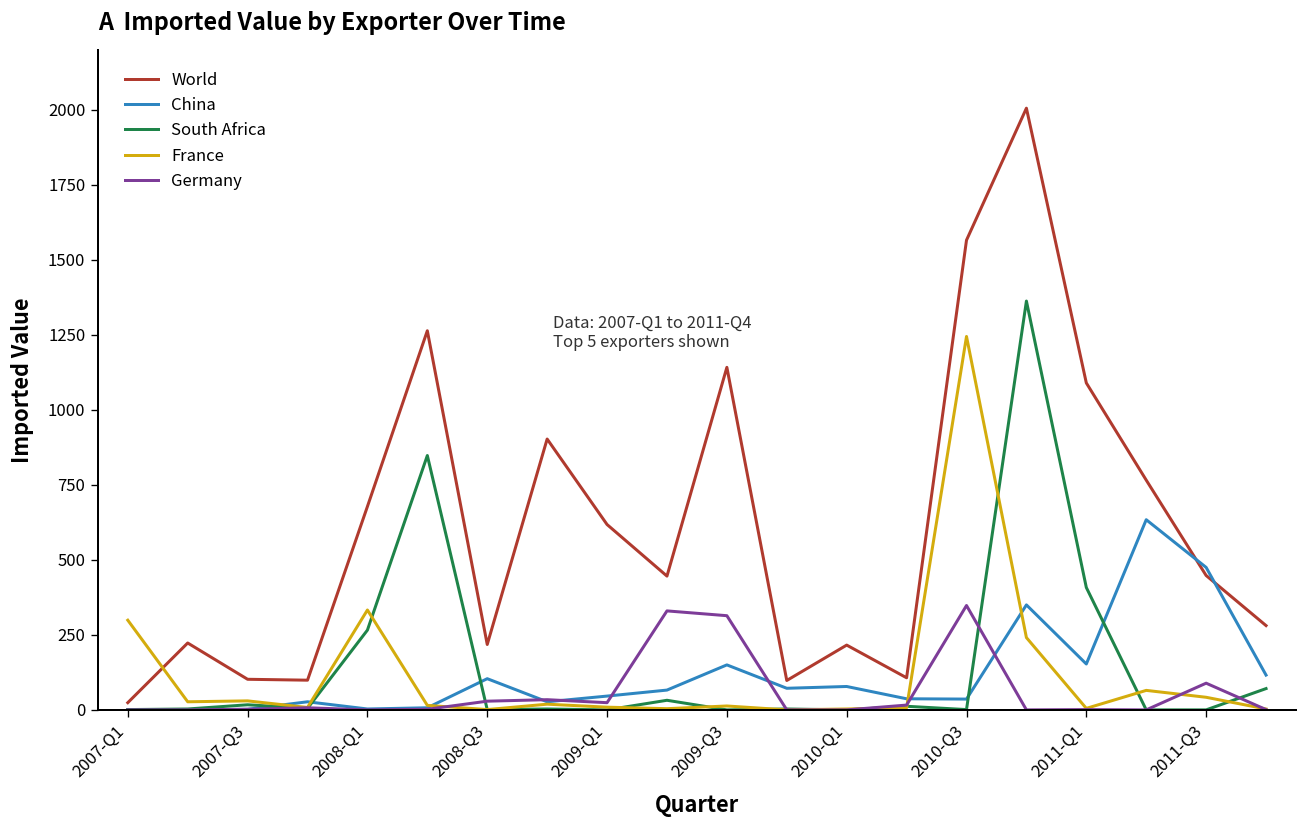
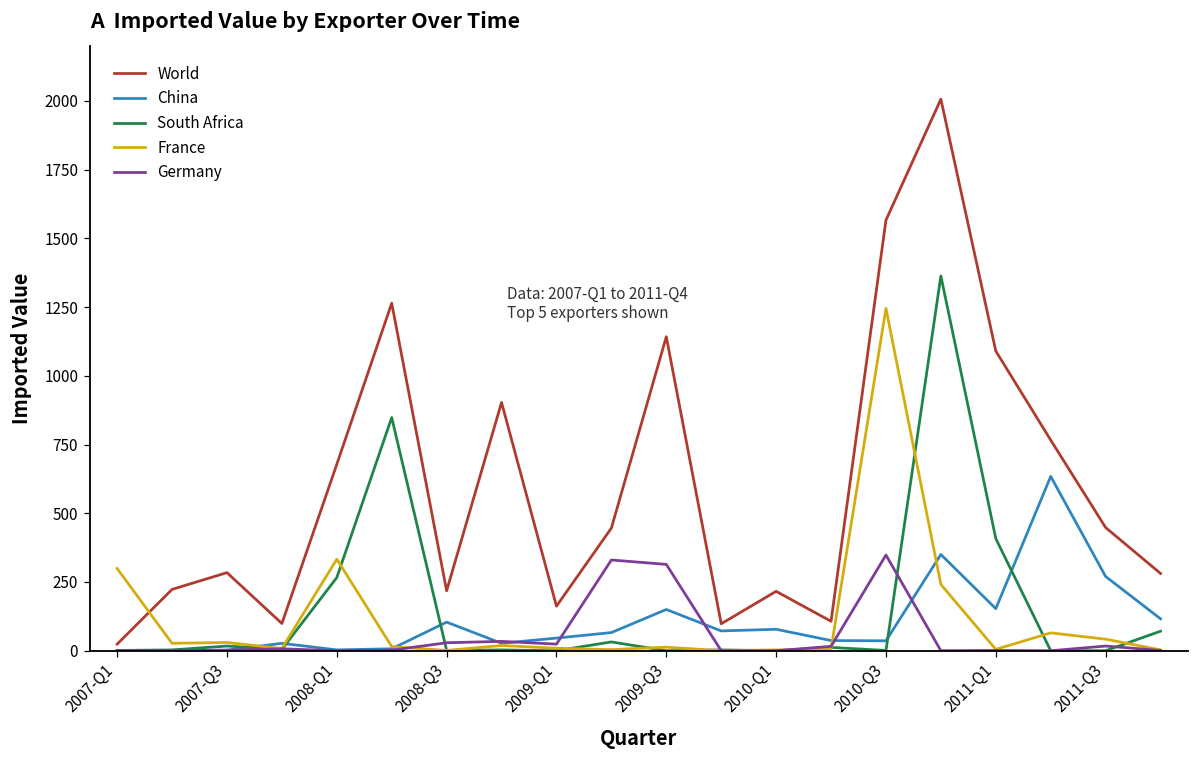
  {
    "World": {
      "2007-Q1": 20,
-     "2007-Q3": 100,
+     "2007-Q3": 280,
      "2008-Q1": 680,
      "2008-Q3": 220,
-     "2009-Q1": 620,
+     "2009-Q1": 160,
      "2010-Q1": 220,
      "2010-Q3": 1570,
      "2011-Q1": 1090,
      "2011-Q3": 450
    },
    "China": {
      "2008-Q3": 100,
      "2009-Q1": 50,
      "2009-Q3": 150,
      "2010-Q1": 80,
      "2010-Q3": 40,
      "2011-Q1": 150,
-     "2011-Q3": 480
+     "2011-Q3": 270
    },
    "South Africa": {
      "2007-Q3": 20,
      "2008-Q1": 270,
      "2009-Q3": 0,
      "2010-Q3": 0,
      "2011-Q1": 410,
      "2011-Q3": 0
    },
    "France": {
      "2007-Q1": 300,
      "2007-Q3": 30,
      "2008-Q1": 330,
      "2009-Q3": 10,
      "2010-Q3": 1250,
      "2011-Q3": 40
    },
    "Germany": {
      "2008-Q3": 30,
      "2009-Q1": 20,
      "2009-Q3": 310,
      "2010-Q3": 350,
-     "2011-Q3": 90
+     "2011-Q3": 20
    }
  }
